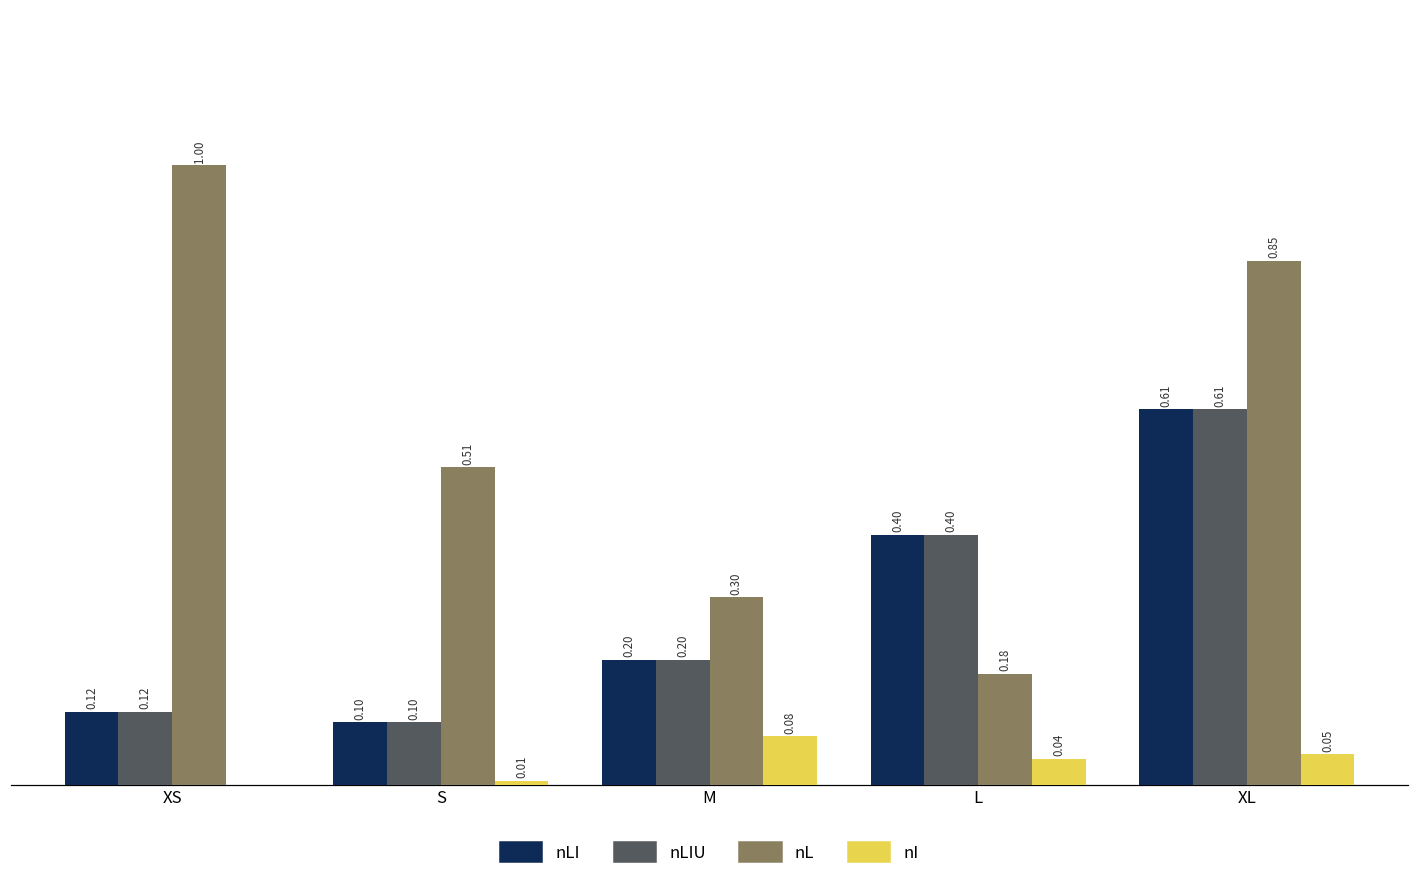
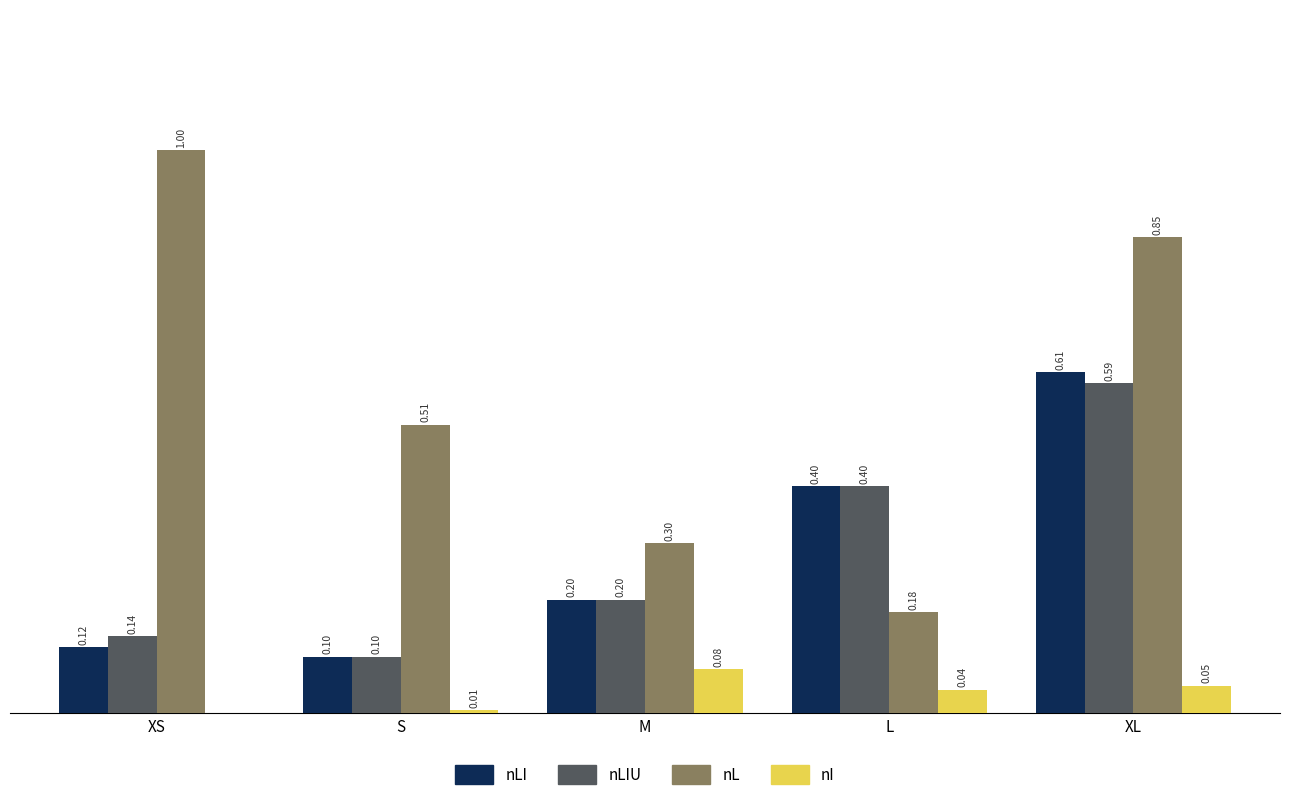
  {
    "nLI": {
      "XS": 0.12,
      "S": 0.10,
      "M": 0.20,
      "L": 0.40,
      "XL": 0.61
    },
    "nLIU": {
-     "XS": 0.12,
+     "XS": 0.14,
      "S": 0.10,
      "M": 0.20,
      "L": 0.40,
-     "XL": 0.61
+     "XL": 0.59
    },
    "nL": {
      "XS": 1.00,
      "S": 0.51,
      "M": 0.30,
      "L": 0.18,
      "XL": 0.85
    },
    "nI": {
      "S": 0.01,
      "M": 0.08,
      "L": 0.04,
      "XL": 0.05
    }
  }
